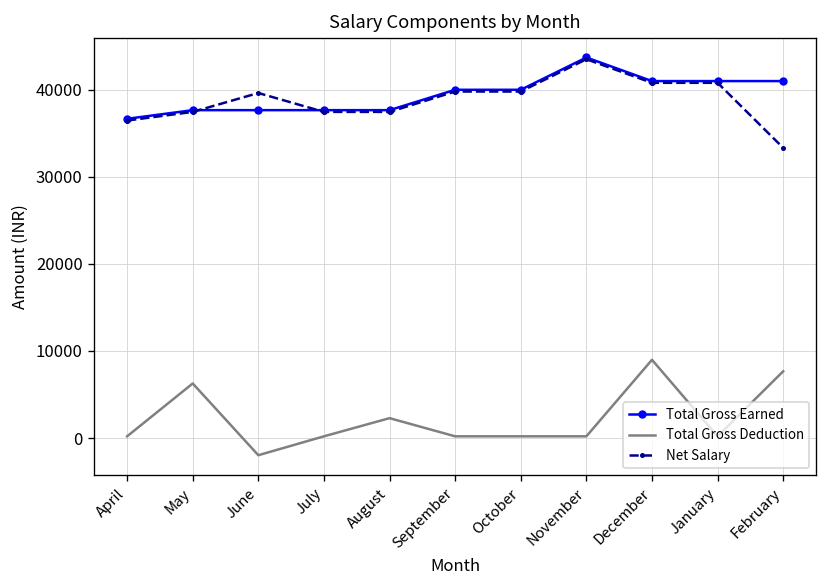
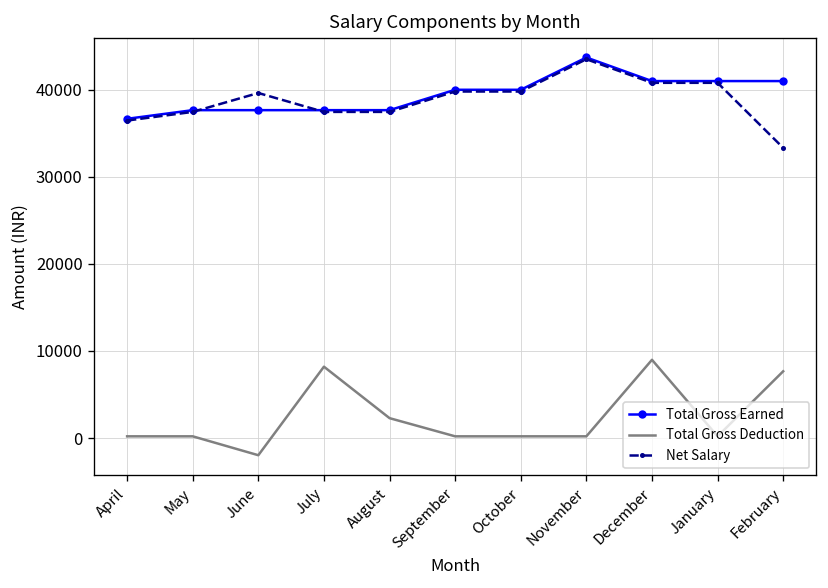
  {
    "Total Gross Earned": {
      "June": 38000,
      "February": 41000
    },
    "Total Gross Deduction": {
      "April": 0,
-     "May": 6000,
+     "May": 0,
      "June": -2000,
-     "July": 0,
+     "July": 8000,
      "August": 2000,
      "September": 0,
      "October": 0,
      "November": 0,
      "December": 9000,
      "February": 8000
    },
    "Net Salary": {
      "June": 40000,
      "February": 33000
    }
  }
